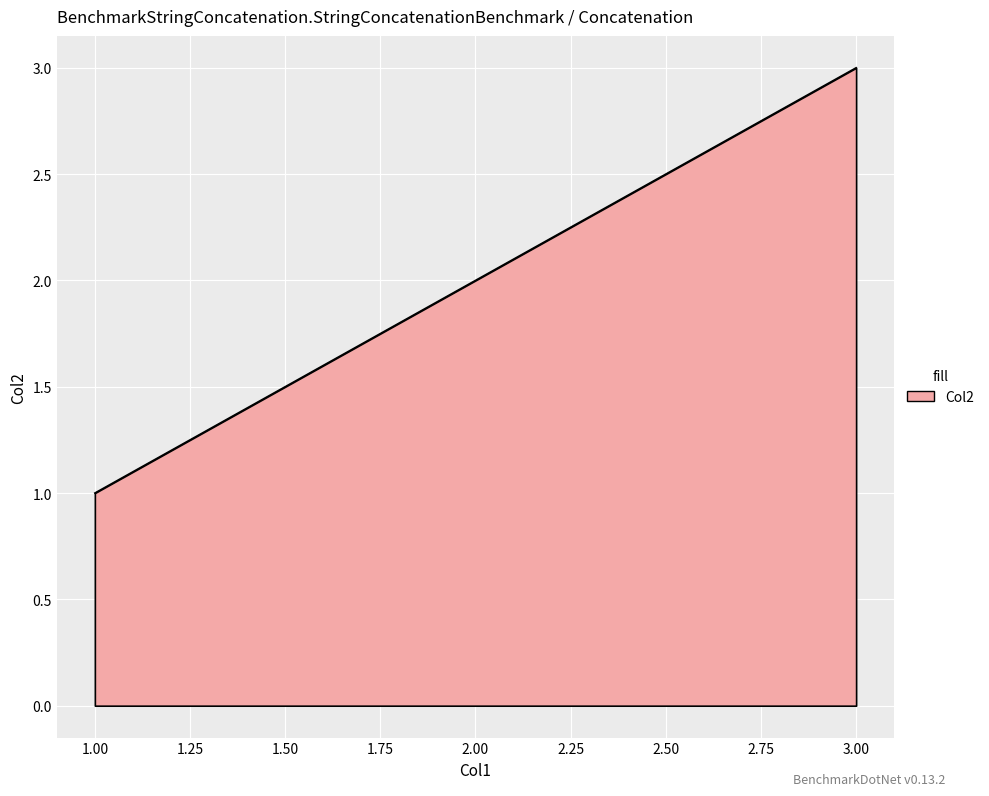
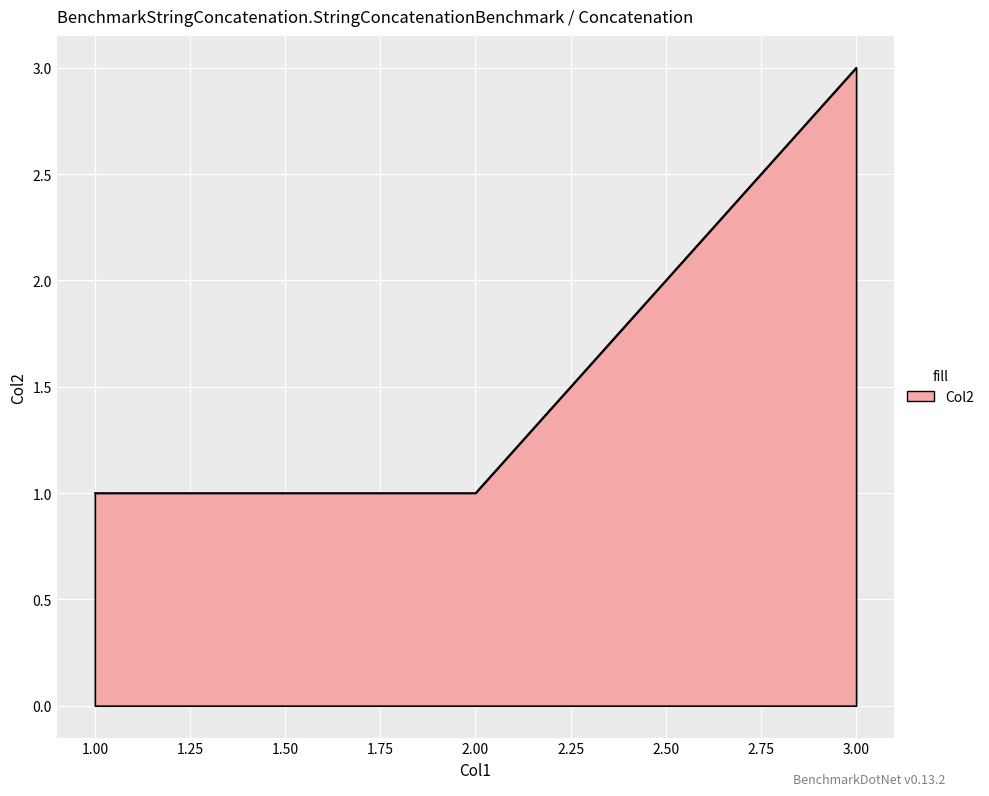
  {
    "1.00": 1,
-   "2.00": 2,
+   "2.00": 1,
    "3.00": 3
  }
